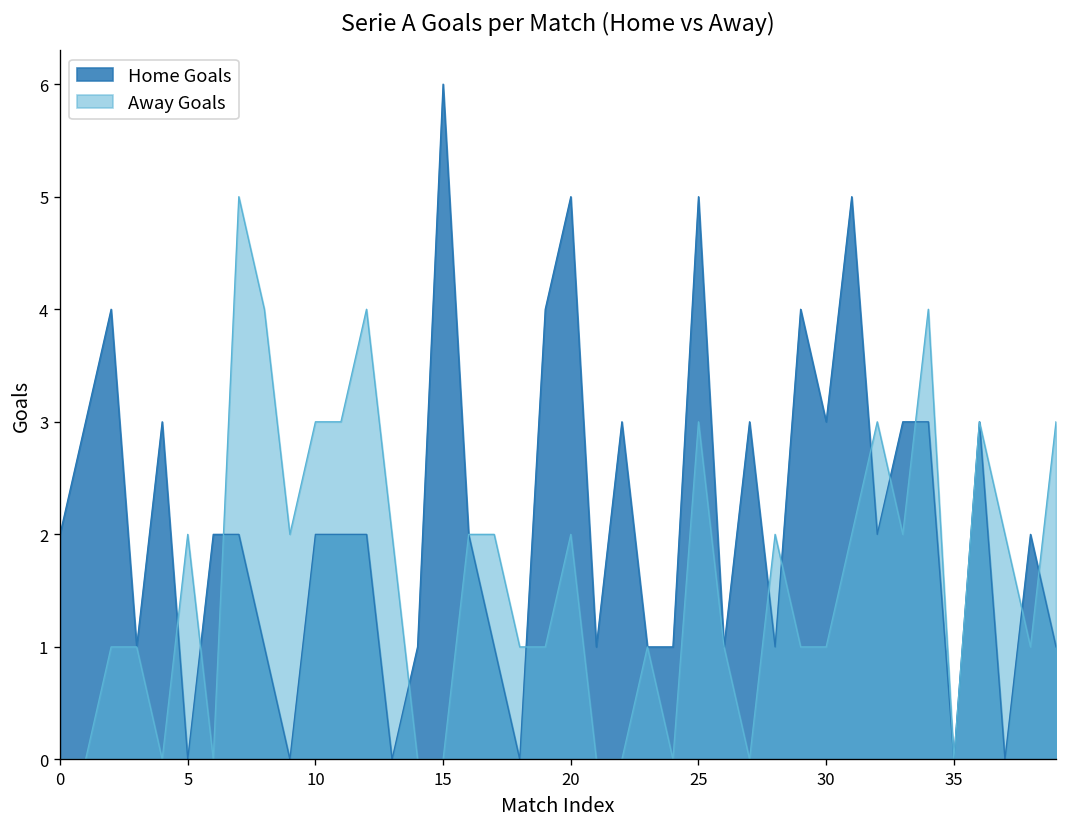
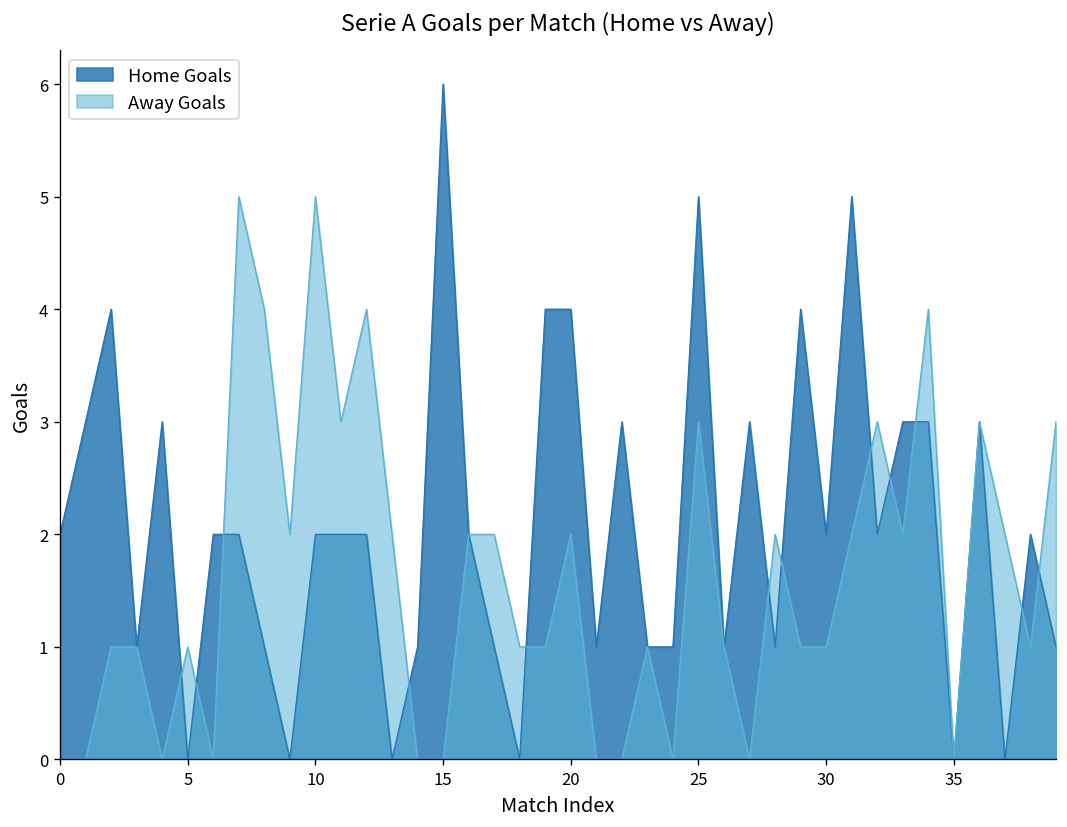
  {
    "Home Goals": {
      "0": 2,
      "5": 0,
      "10": 2,
      "15": 6,
-     "20": 5,
+     "20": 4,
      "25": 5,
-     "30": 3
+     "30": 2
    },
    "Away Goals": {
      "0": 0,
-     "5": 2,
-     "10": 3,
+     "5": 1,
+     "10": 5,
      "15": 0,
      "20": 2,
      "25": 3,
      "30": 1
    }
  }
